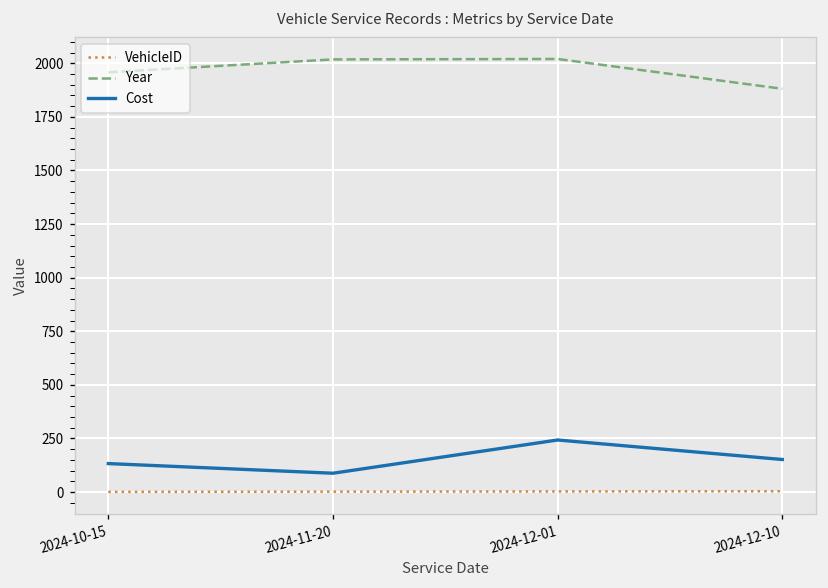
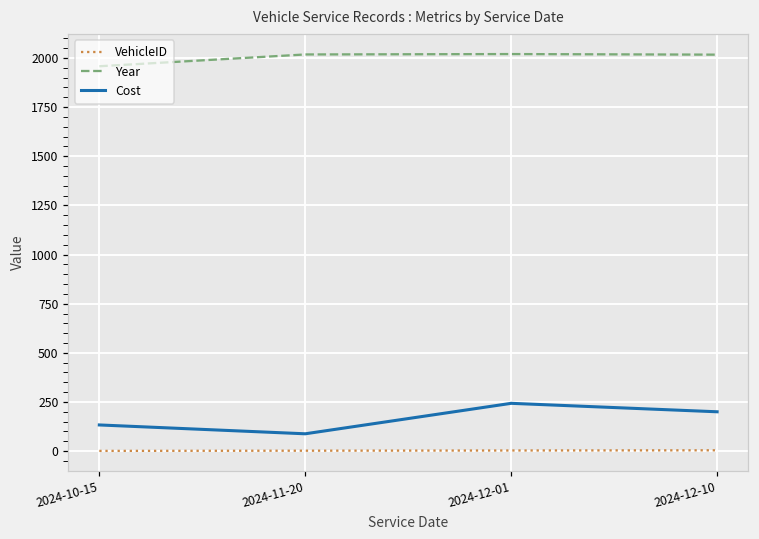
  {
    "VehicleID": {
      "2024-10-15": 0,
      "2024-11-20": 0,
      "2024-12-01": 0,
      "2024-12-10": 0
    },
    "Year": {
      "2024-11-20": 2020,
      "2024-12-01": 2020,
-     "2024-12-10": 1880
+     "2024-12-10": 2020
    },
    "Cost": {
      "2024-10-15": 130,
      "2024-11-20": 90,
      "2024-12-01": 240,
-     "2024-12-10": 150
+     "2024-12-10": 200
    }
  }
